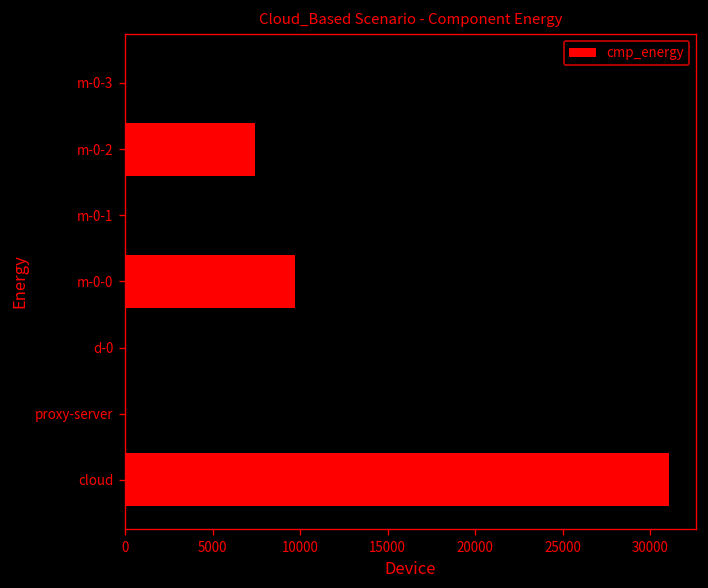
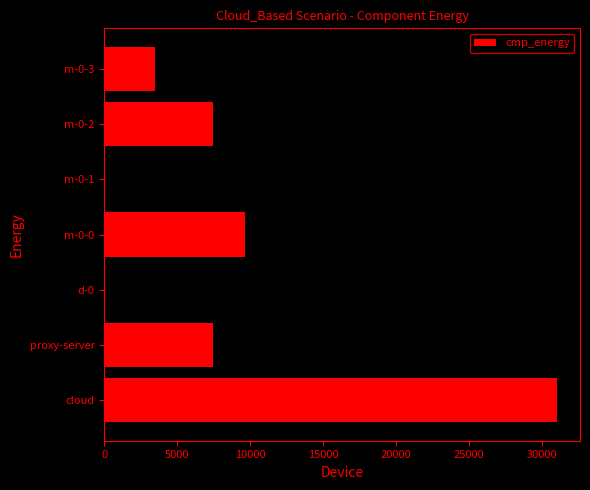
  {
-   "m-0-3": 0,
+   "m-0-3": 3500,
    "m-0-2": 7400,
    "m-0-1": 0,
    "m-0-0": 9700,
    "d-0": 0,
-   "proxy-server": 0,
+   "proxy-server": 7400,
    "cloud": 31100
  }
